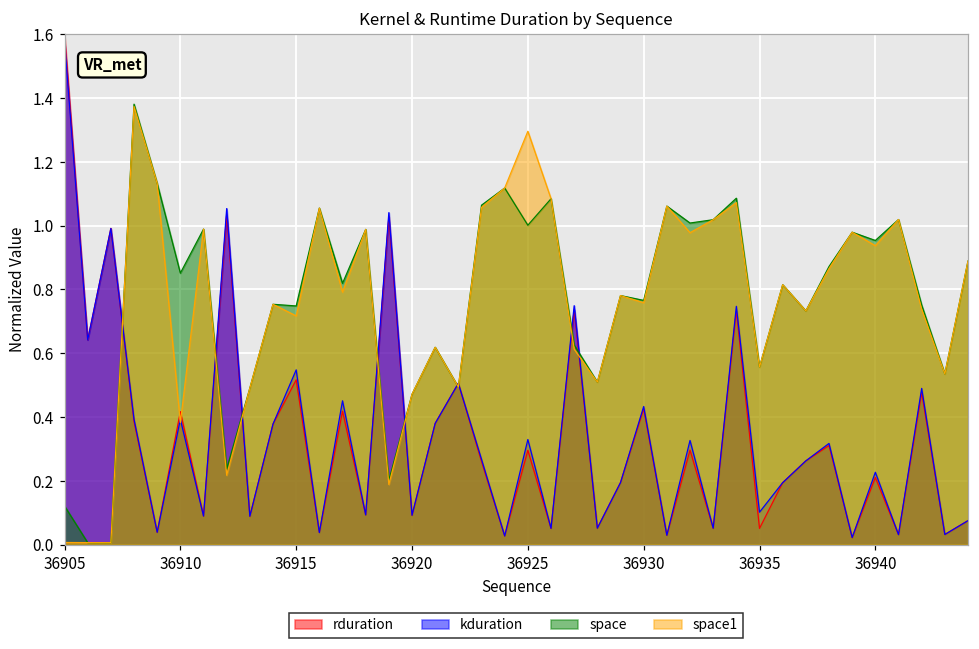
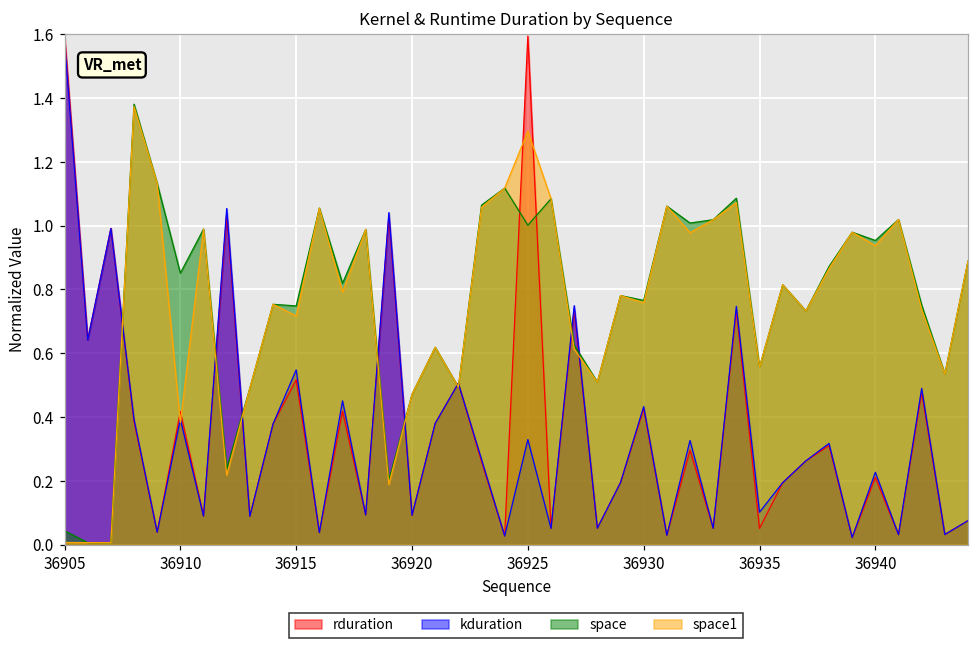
  {
    "rduration": {
      "36905": 1.60,
      "36910": 0.42,
      "36915": 0.52,
-     "36925": 0.30,
+     "36925": 1.59,
      "36935": 0.05,
      "36940": 0.21
    },
    "kduration": {
      "36905": 1.58,
      "36910": 0.39,
      "36915": 0.55,
      "36925": 0.33,
      "36935": 0.10,
      "36940": 0.23
    },
    "space": {
-     "36905": 0.12,
+     "36905": 0.04,
      "36910": 0.85,
      "36915": 0.75,
      "36925": 1.00,
      "36940": 0.95
    },
    "space1": {
      "36905": 0.01,
      "36910": 0.38,
      "36915": 0.72,
      "36925": 1.30,
      "36940": 0.94
    }
  }
